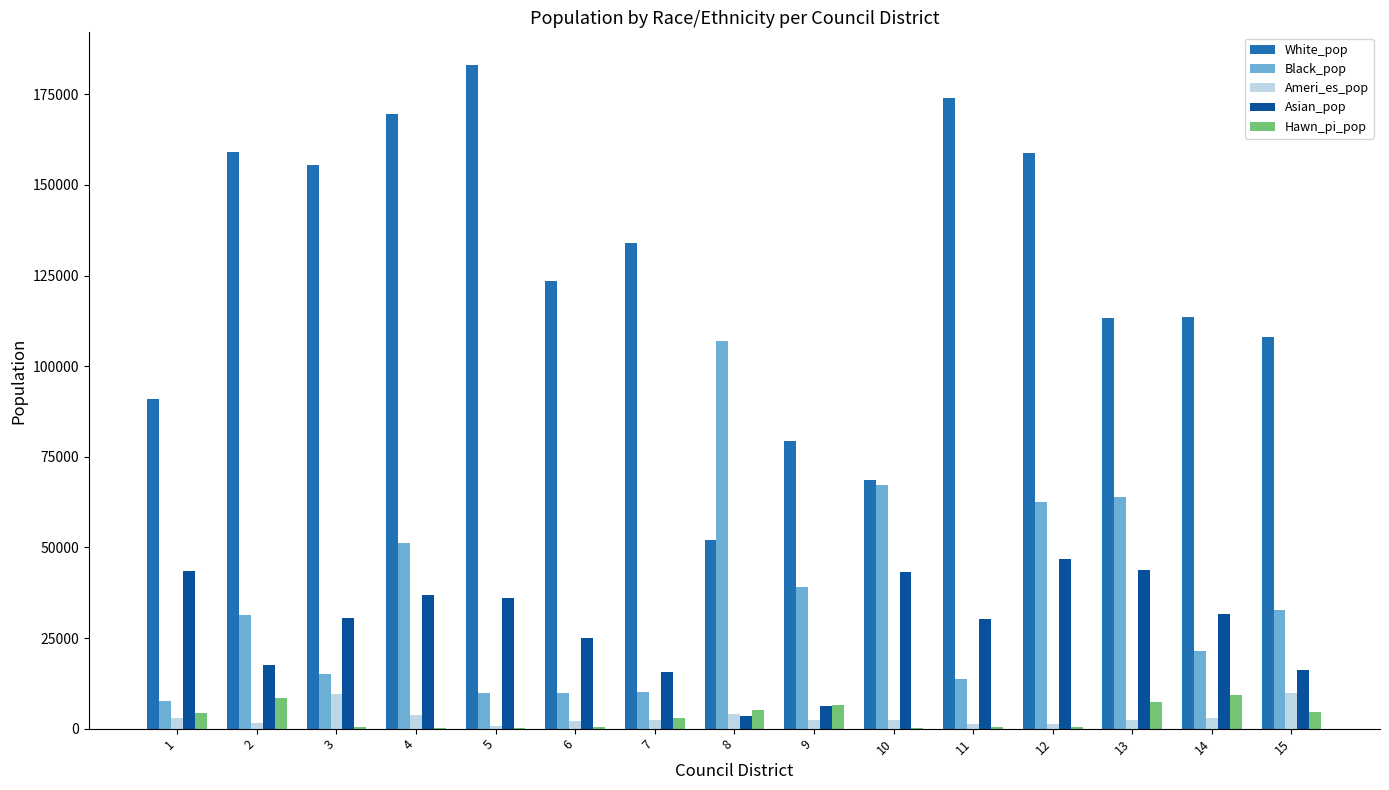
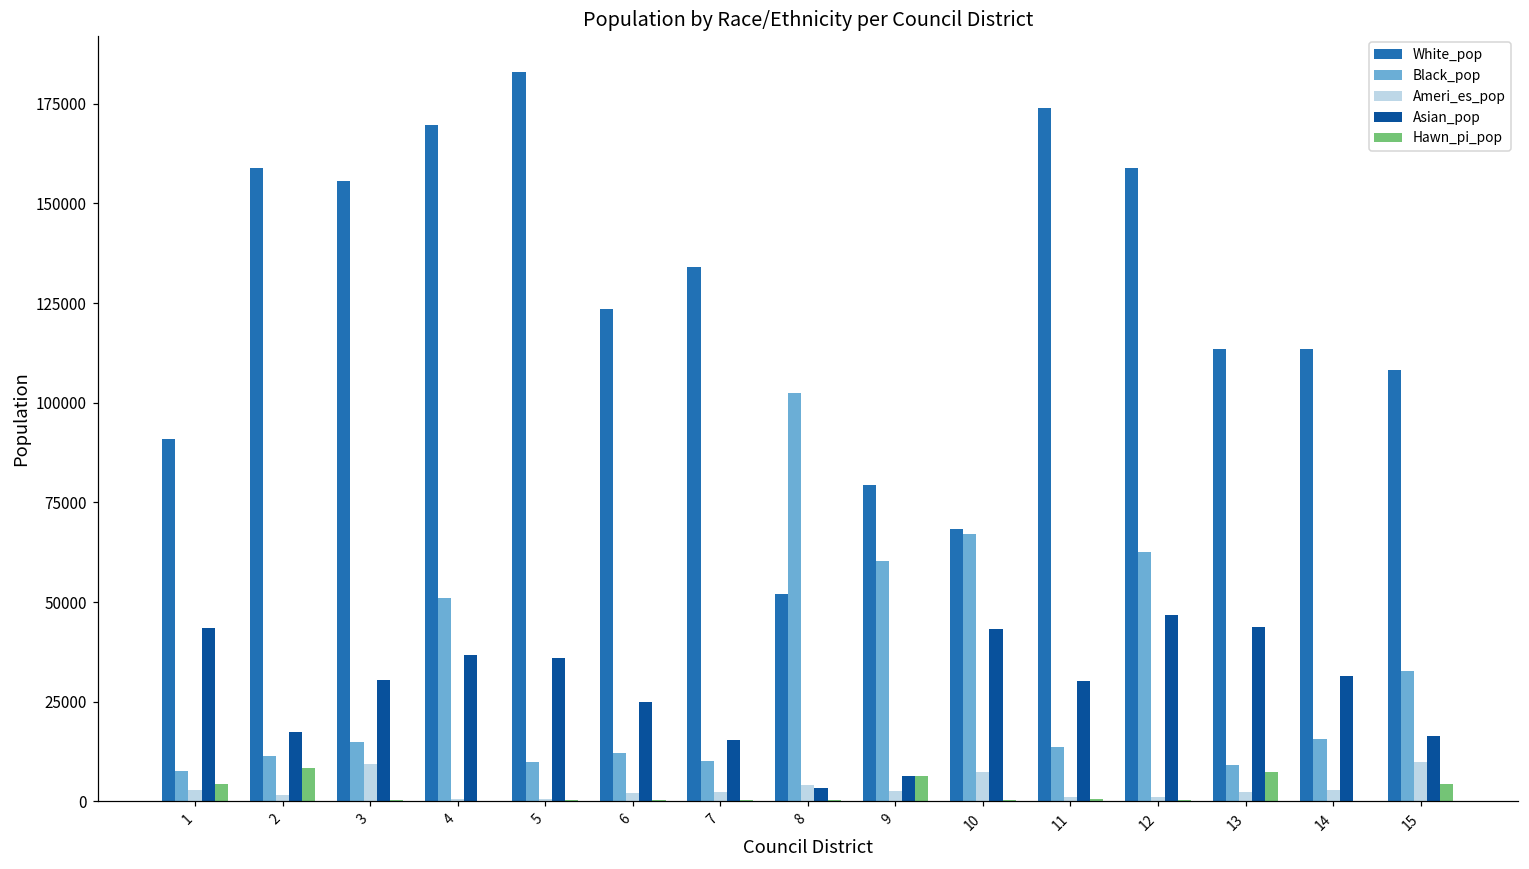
  {
    "Black_pop": {
      "1": 8000,
-     "2": 31000,
+     "2": 11000,
      "3": 15000,
      "4": 51000,
      "5": 10000,
-     "6": 10000,
+     "6": 12000,
      "7": 10000,
-     "8": 107000,
-     "9": 39000,
+     "8": 102000,
+     "9": 60000,
      "10": 67000,
      "11": 14000,
      "12": 63000,
-     "13": 64000,
-     "14": 22000,
+     "13": 9000,
+     "14": 16000,
      "15": 33000
    },
    "Ameri_es_pop": {
      "1": 3000,
      "2": 2000,
      "3": 9000,
-     "4": 4000,
+     "4": 1000,
      "6": 2000,
      "7": 2000,
      "8": 4000,
      "9": 3000,
-     "10": 2000,
+     "10": 7000,
      "11": 1000,
      "12": 1000,
      "13": 2000,
      "14": 3000,
      "15": 10000
    },
    "Hawn_pi_pop": {
      "1": 4000,
      "2": 8000,
-     "7": 3000,
-     "8": 5000,
+     "7": 0,
+     "8": 0,
      "9": 6000,
      "13": 7000,
-     "14": 9000,
+     "14": 0,
      "15": 4000
    }
  }
